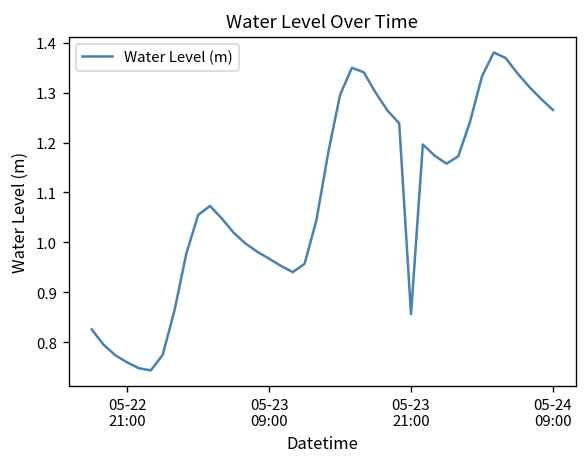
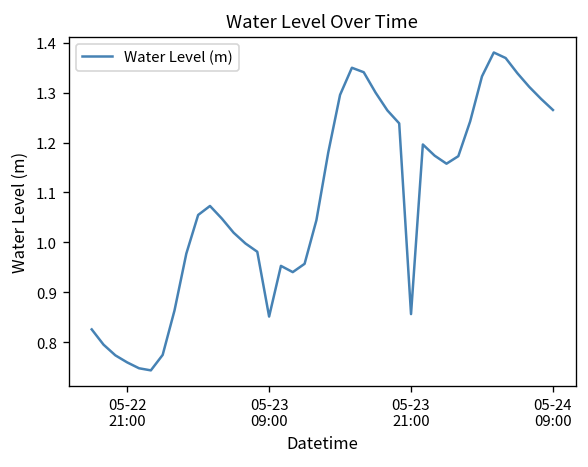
  {
    "05-22 21:00": 0.76,
-   "05-23 09:00": 0.97,
+   "05-23 09:00": 0.85,
    "05-23 21:00": 0.86,
    "05-24 09:00": 1.27
  }
